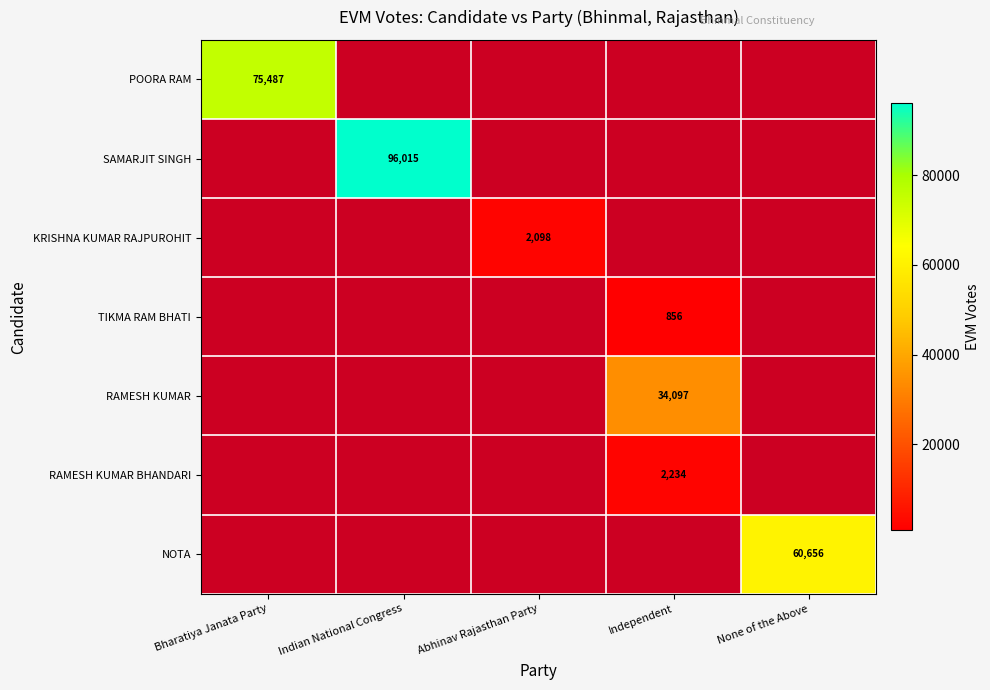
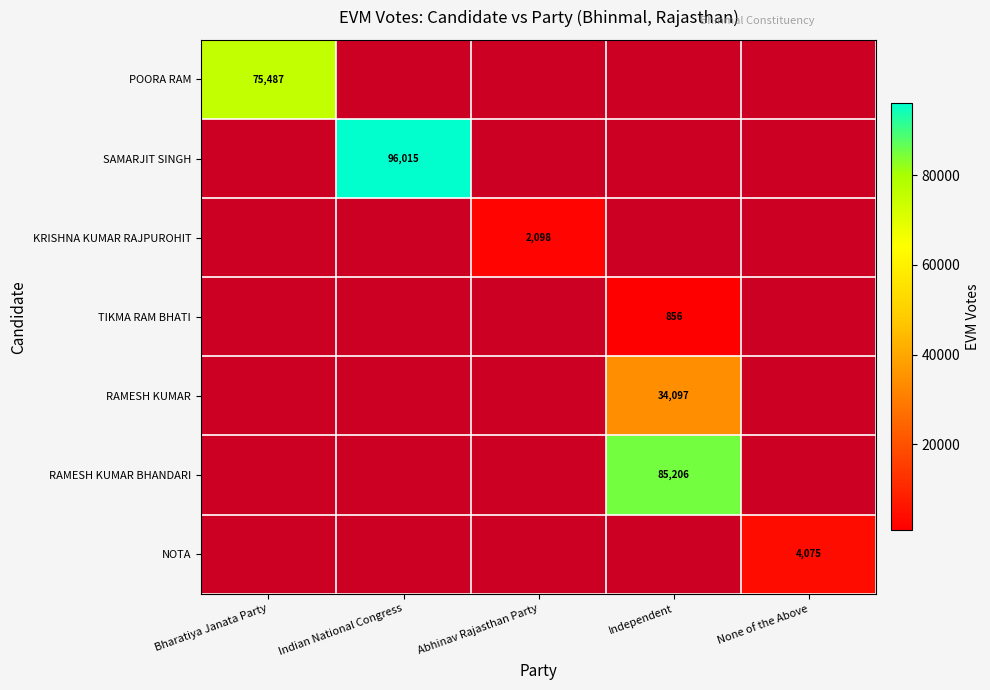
  {
    "POORA RAM": {
      "Bharatiya Janata Party": "75,487"
    },
    "SAMARJIT SINGH": {
      "Indian National Congress": "96,015"
    },
    "KRISHNA KUMAR RAJPUROHIT": {
      "Abhinav Rajasthan Party": "2,098"
    },
    "TIKMA RAM BHATI": {
      "Independent": "856"
    },
    "RAMESH KUMAR": {
      "Independent": "34,097"
    },
    "RAMESH KUMAR BHANDARI": {
-     "Independent": "2,234"
+     "Independent": "85,206"
    },
    "NOTA": {
-     "None of the Above": "60,656"
+     "None of the Above": "4,075"
    }
  }
